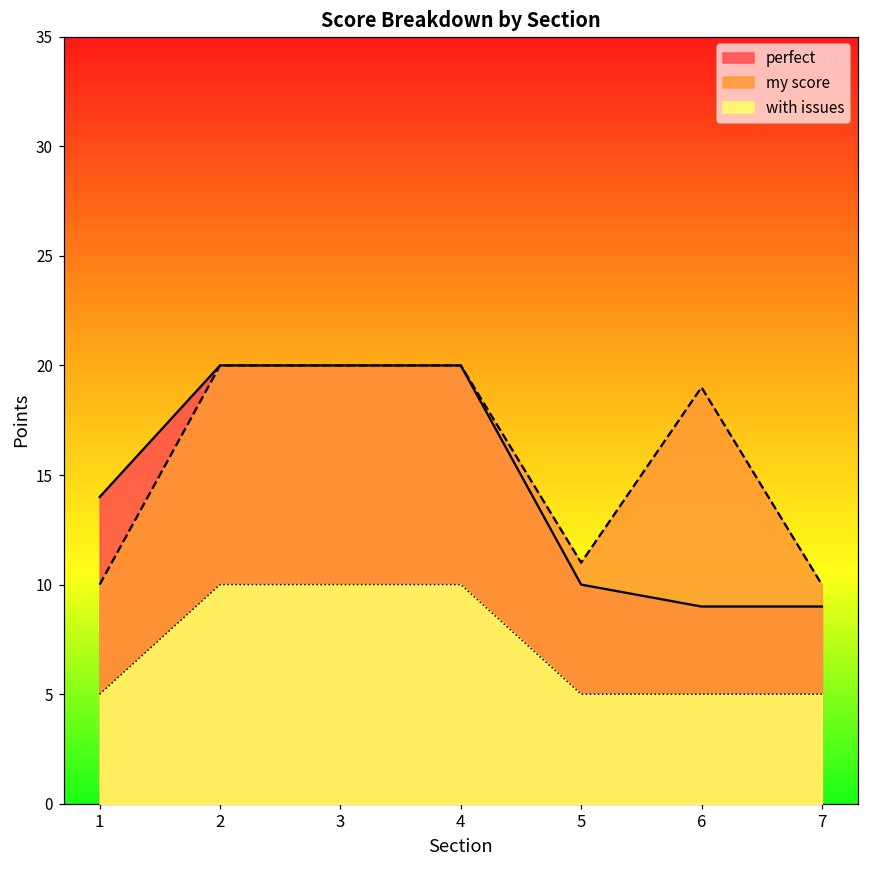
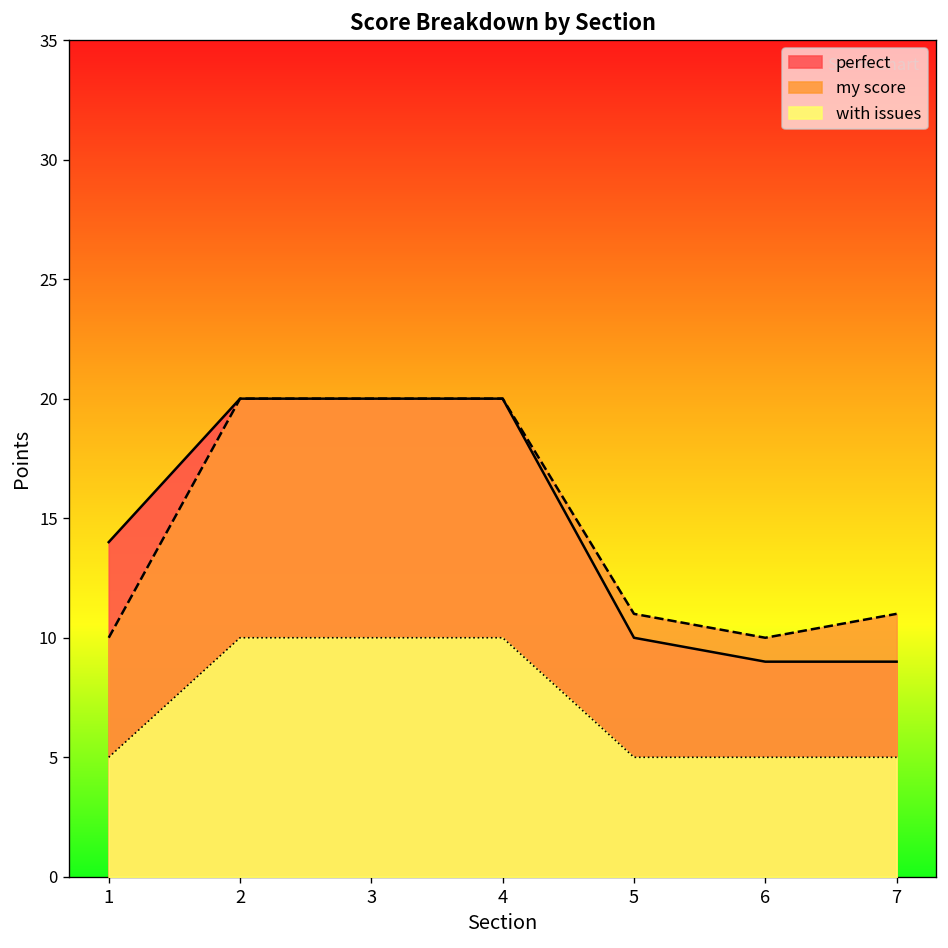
  {
    "perfect": {
      "1": 14,
      "5": 10,
      "6": 9,
      "7": 9
    },
    "my score": {
      "1": 10,
      "5": 11,
-     "6": 19,
-     "7": 10
+     "6": 10,
+     "7": 11
    },
    "with issues": {
      "1": 5,
      "2": 10,
      "3": 10,
      "4": 10,
      "5": 5,
      "6": 5,
      "7": 5
    }
  }
